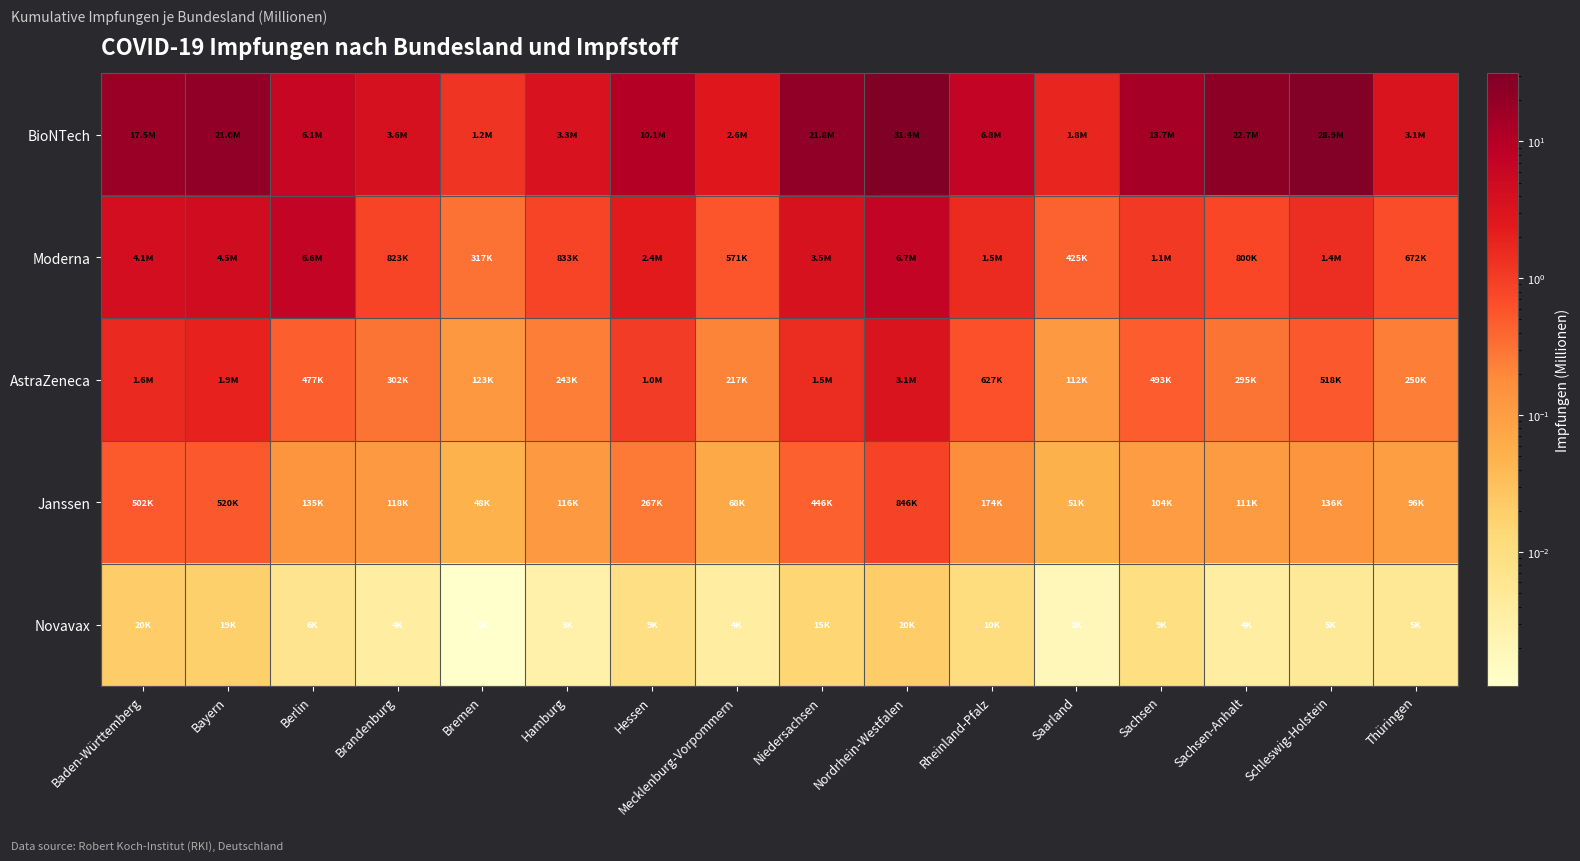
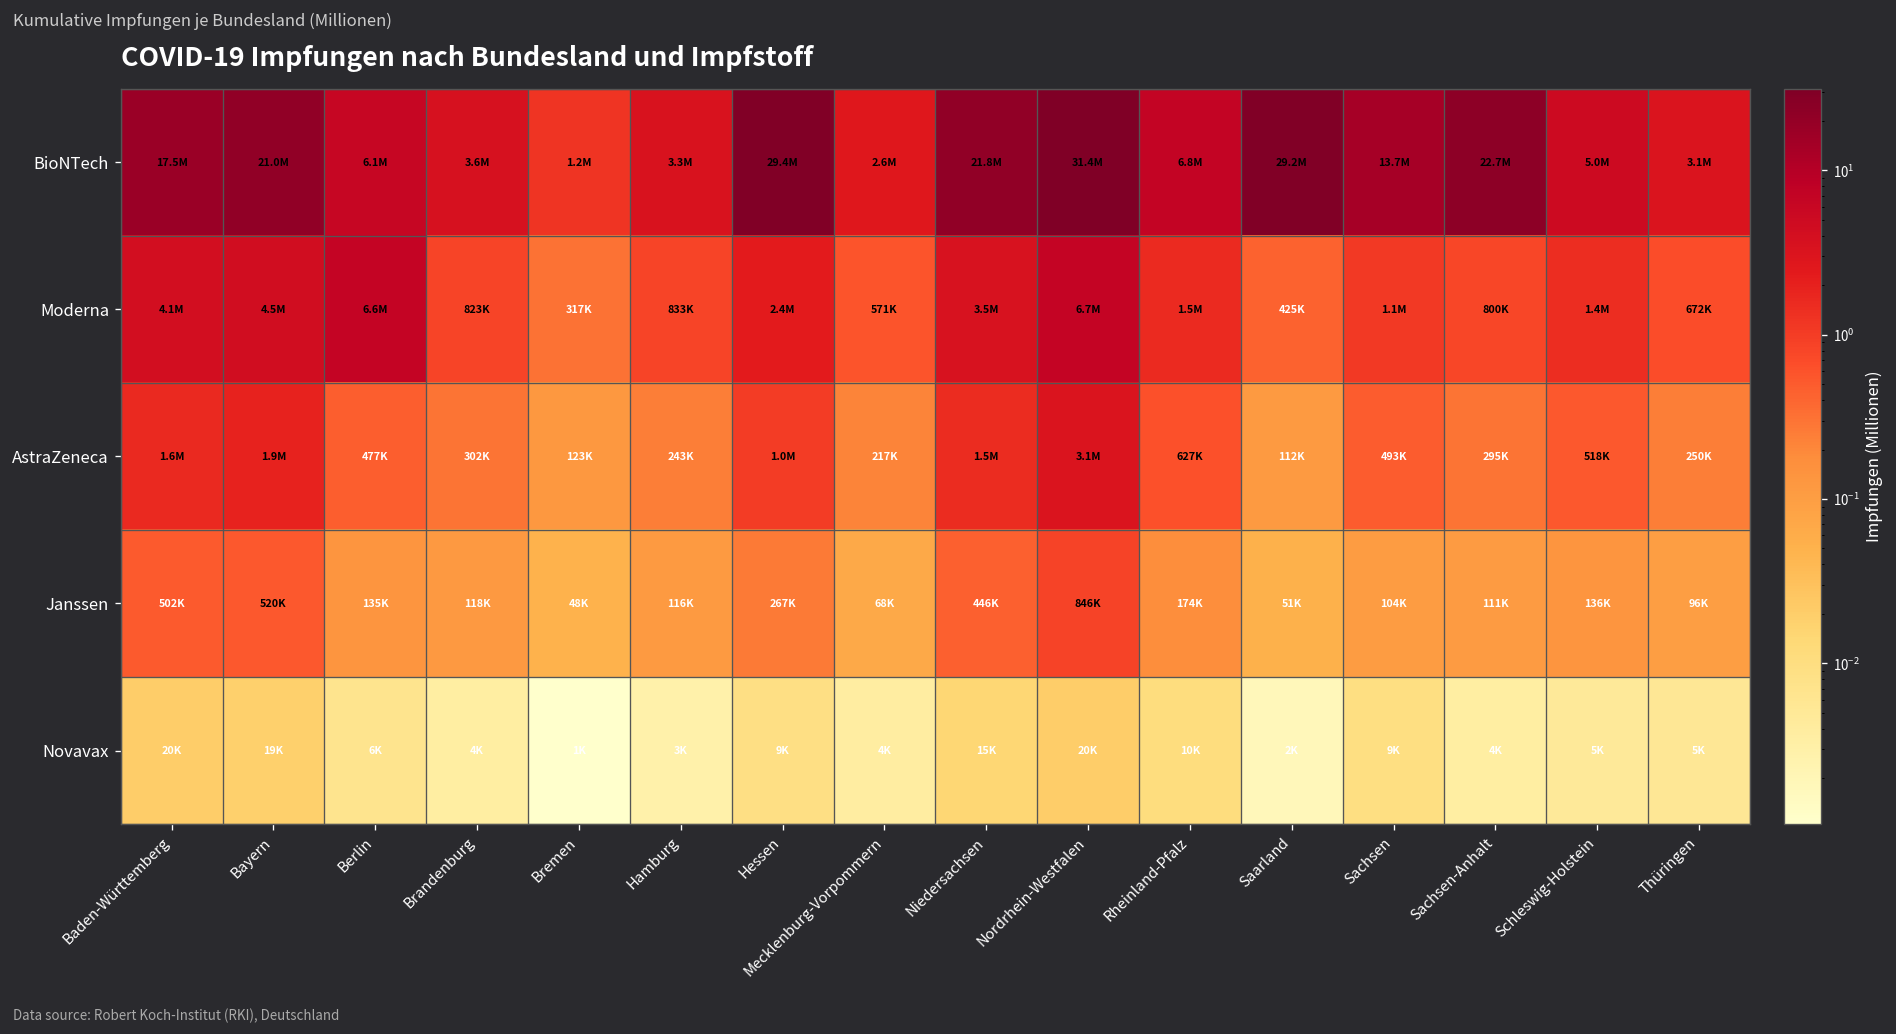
  {
    "BioNTech": {
      "Baden-Württemberg": "17.5M",
      "Bayern": "21.0M",
      "Berlin": "6.1M",
      "Brandenburg": "3.6M",
      "Bremen": "1.2M",
      "Hamburg": "3.3M",
-     "Hessen": "10.1M",
+     "Hessen": "29.4M",
      "Mecklenburg-Vorpommern": "2.6M",
      "Niedersachsen": "21.8M",
      "Nordrhein-Westfalen": "31.4M",
      "Rheinland-Pfalz": "6.8M",
-     "Saarland": "1.8M",
+     "Saarland": "29.2M",
      "Sachsen": "13.7M",
      "Sachsen-Anhalt": "22.7M",
-     "Schleswig-Holstein": "28.9M",
+     "Schleswig-Holstein": "5.0M",
      "Thüringen": "3.1M"
    },
    "Moderna": {
      "Baden-Württemberg": "4.1M",
      "Bayern": "4.5M",
      "Berlin": "6.6M",
      "Brandenburg": "823K",
      "Bremen": "317K",
      "Hamburg": "833K",
      "Hessen": "2.4M",
      "Mecklenburg-Vorpommern": "571K",
      "Niedersachsen": "3.5M",
      "Nordrhein-Westfalen": "6.7M",
      "Rheinland-Pfalz": "1.5M",
      "Saarland": "425K",
      "Sachsen": "1.1M",
      "Sachsen-Anhalt": "800K",
      "Schleswig-Holstein": "1.4M",
      "Thüringen": "672K"
    },
    "AstraZeneca": {
      "Baden-Württemberg": "1.6M",
      "Bayern": "1.9M",
      "Berlin": "477K",
      "Brandenburg": "302K",
      "Bremen": "123K",
      "Hamburg": "243K",
      "Hessen": "1.0M",
      "Mecklenburg-Vorpommern": "217K",
      "Niedersachsen": "1.5M",
      "Nordrhein-Westfalen": "3.1M",
      "Rheinland-Pfalz": "627K",
      "Saarland": "112K",
      "Sachsen": "493K",
      "Sachsen-Anhalt": "295K",
      "Schleswig-Holstein": "518K",
      "Thüringen": "250K"
    },
    "Janssen": {
      "Baden-Württemberg": "502K",
      "Bayern": "520K",
      "Berlin": "135K",
      "Brandenburg": "118K",
      "Bremen": "48K",
      "Hamburg": "116K",
      "Hessen": "267K",
      "Mecklenburg-Vorpommern": "68K",
      "Niedersachsen": "446K",
      "Nordrhein-Westfalen": "846K",
      "Rheinland-Pfalz": "174K",
      "Saarland": "51K",
      "Sachsen": "104K",
      "Sachsen-Anhalt": "111K",
      "Schleswig-Holstein": "136K",
      "Thüringen": "96K"
    },
    "Novavax": {
      "Baden-Württemberg": "20K",
      "Bayern": "19K",
      "Berlin": "6K",
      "Brandenburg": "4K",
      "Bremen": "1K",
      "Hamburg": "3K",
      "Hessen": "9K",
      "Mecklenburg-Vorpommern": "4K",
      "Niedersachsen": "15K",
      "Nordrhein-Westfalen": "20K",
      "Rheinland-Pfalz": "10K",
      "Saarland": "2K",
      "Sachsen": "9K",
      "Sachsen-Anhalt": "4K",
      "Schleswig-Holstein": "5K",
      "Thüringen": "5K"
    }
  }
